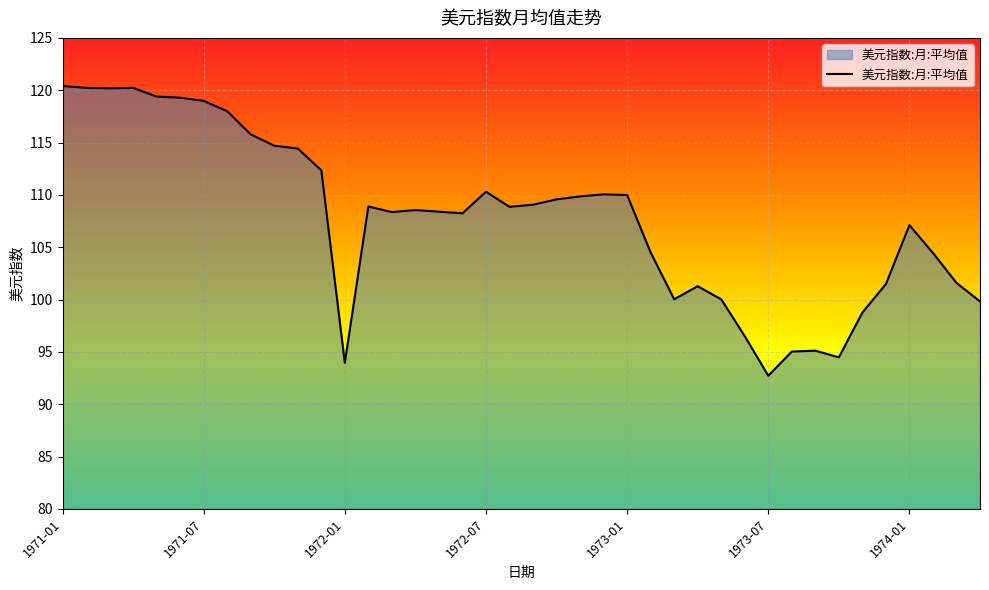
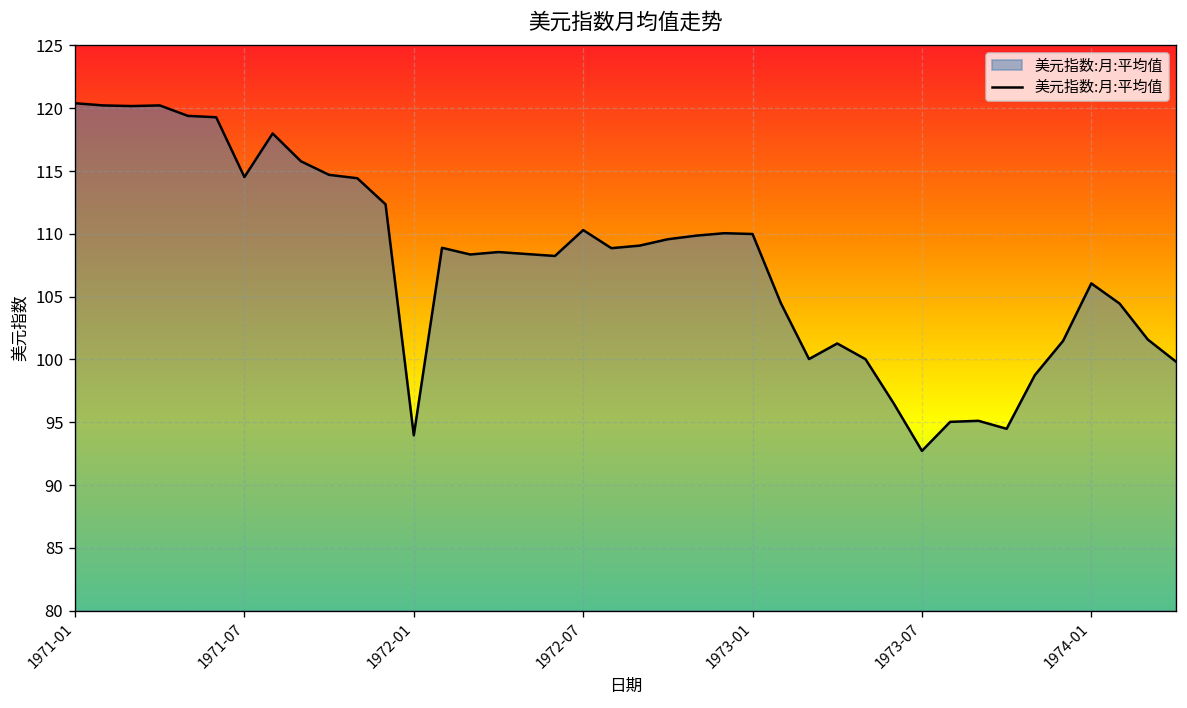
  {
    "1971-01": 120.4,
-   "1971-07": 119.0,
+   "1971-07": 114.5,
    "1972-01": 94.0,
    "1972-07": 110.3,
    "1973-01": 110.0,
    "1973-07": 92.7,
-   "1974-01": 107.1
+   "1974-01": 106.1
  }
